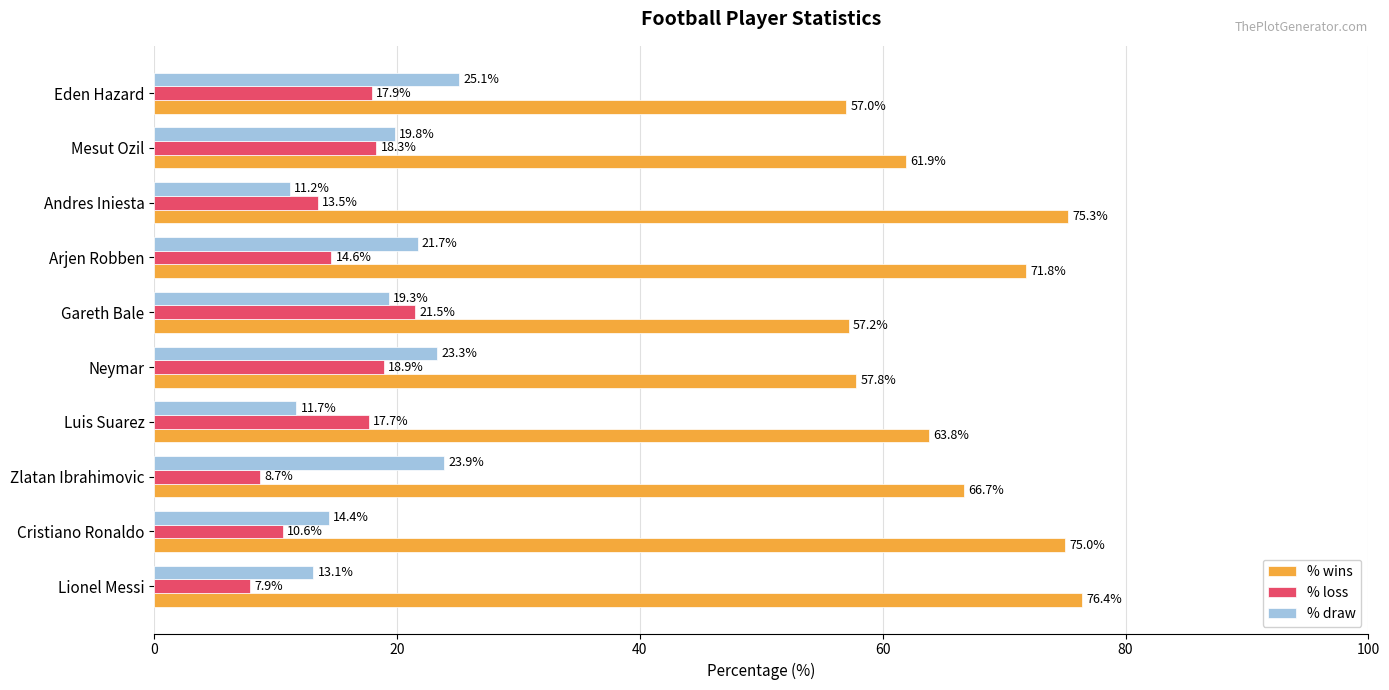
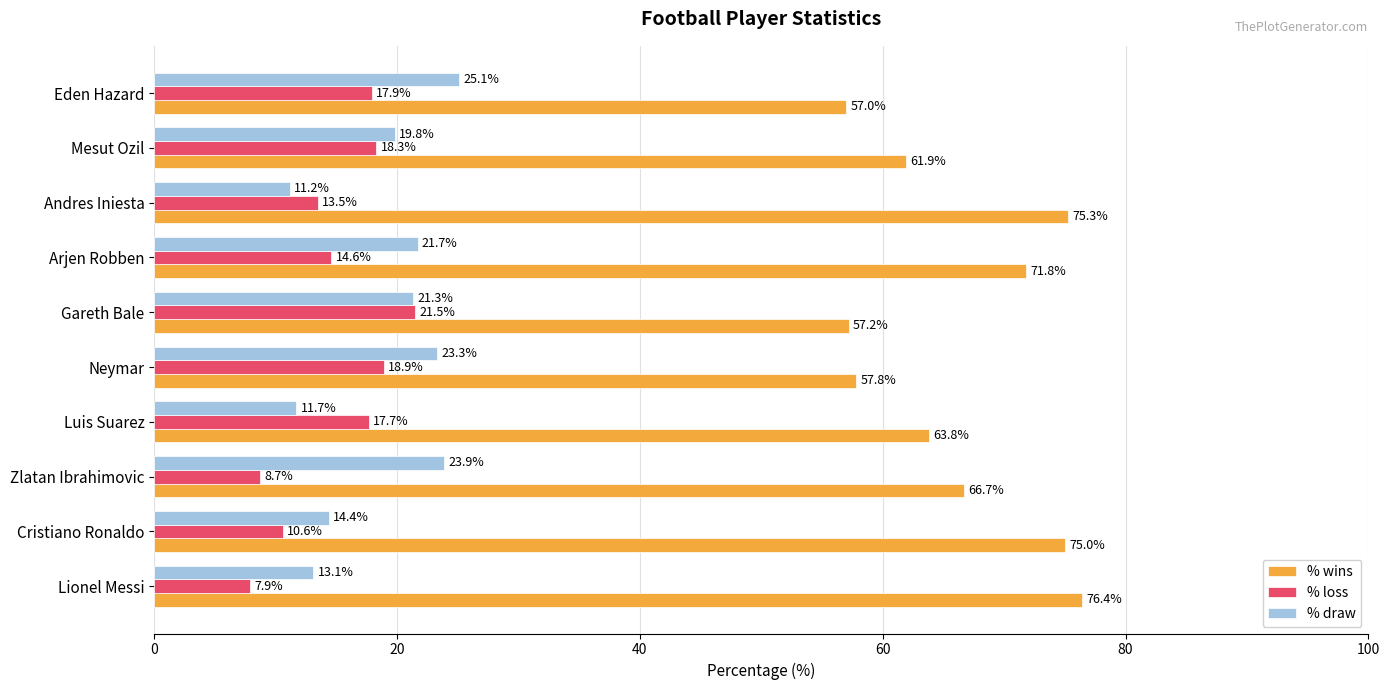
  {
    "% wins": {
      "Eden Hazard": "57.0%",
      "Mesut Ozil": "61.9%",
      "Andres Iniesta": "75.3%",
      "Arjen Robben": "71.8%",
      "Gareth Bale": "57.2%",
      "Neymar": "57.8%",
      "Luis Suarez": "63.8%",
      "Zlatan Ibrahimovic": "66.7%",
      "Cristiano Ronaldo": "75.0%",
      "Lionel Messi": "76.4%"
    },
    "% loss": {
      "Eden Hazard": "17.9%",
      "Mesut Ozil": "18.3%",
      "Andres Iniesta": "13.5%",
      "Arjen Robben": "14.6%",
      "Gareth Bale": "21.5%",
      "Neymar": "18.9%",
      "Luis Suarez": "17.7%",
      "Zlatan Ibrahimovic": "8.7%",
      "Cristiano Ronaldo": "10.6%",
      "Lionel Messi": "7.9%"
    },
    "% draw": {
      "Eden Hazard": "25.1%",
      "Mesut Ozil": "19.8%",
      "Andres Iniesta": "11.2%",
      "Arjen Robben": "21.7%",
-     "Gareth Bale": "19.3%",
+     "Gareth Bale": "21.3%",
      "Neymar": "23.3%",
      "Luis Suarez": "11.7%",
      "Zlatan Ibrahimovic": "23.9%",
      "Cristiano Ronaldo": "14.4%",
      "Lionel Messi": "13.1%"
    }
  }
